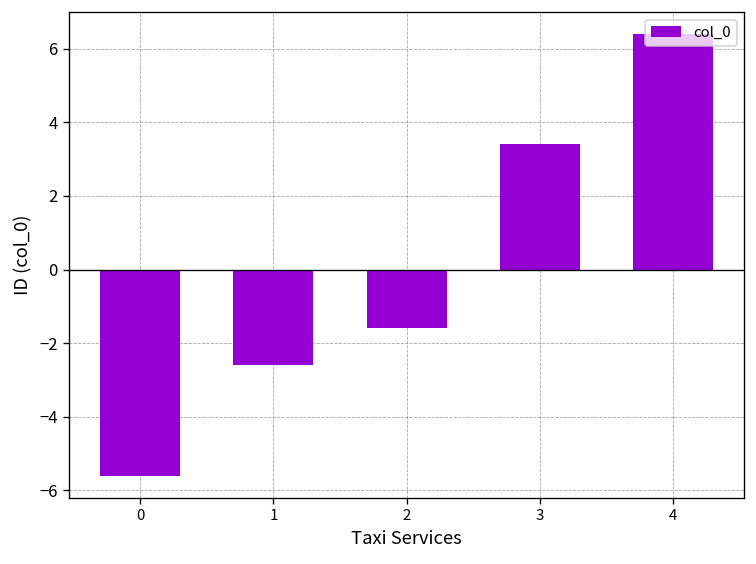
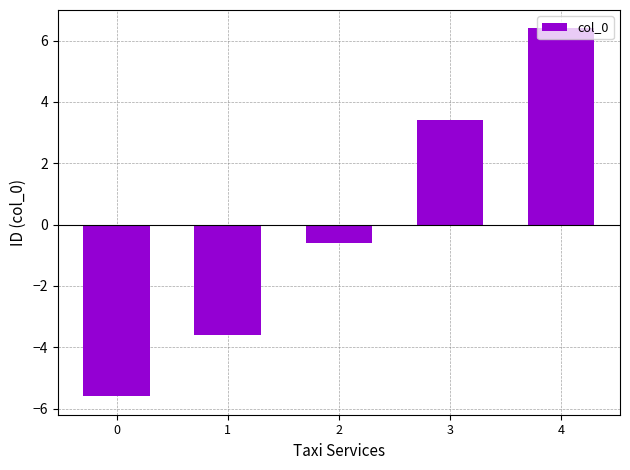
  {
    "0": -5.6,
-   "1": -2.6,
-   "2": -1.6,
+   "1": -3.6,
+   "2": -0.6,
    "3": 3.4
  }
